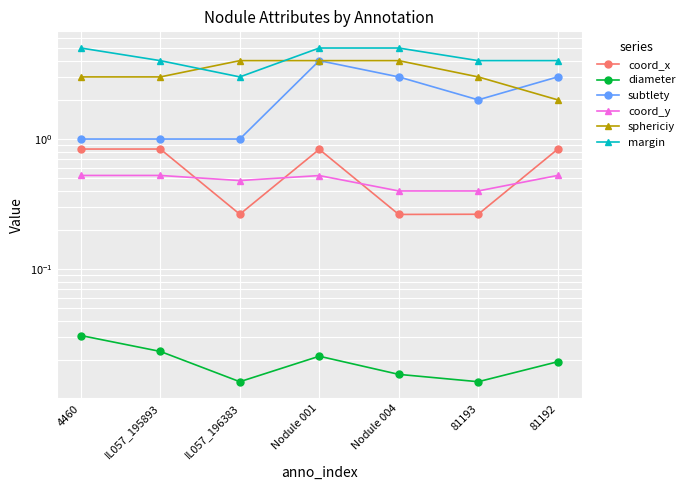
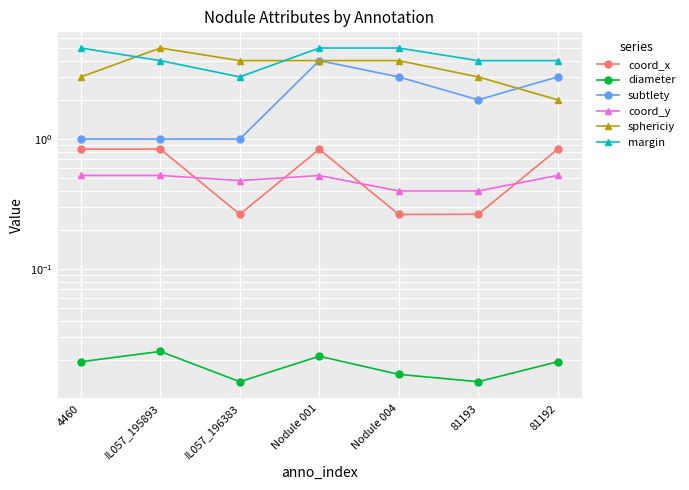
  {
    "coord_x": {
      "4460": 0.8,
      "IL057_195893": 0.8,
      "IL057_196383": 0.26,
      "Nodule 001": 0.8,
      "Nodule 004": 0.26,
      "81193": 0.26,
      "81192": 0.8
    },
    "diameter": {
-     "4460": 0.031,
+     "4460": 0.020,
      "IL057_195893": 0.023,
      "IL057_196383": 0.014,
      "Nodule 001": 0.022,
      "Nodule 004": 0.016,
      "81193": 0.014,
      "81192": 0.020
    },
    "subtlety": {
      "4460": 1.0,
      "IL057_195893": 1.0,
      "IL057_196383": 1.0,
      "Nodule 004": 3.0,
      "81193": 2.0,
      "81192": 3.0
    },
    "coord_y": {
      "4460": 0.53,
      "IL057_195893": 0.53,
      "IL057_196383": 0.48,
      "Nodule 001": 0.52,
      "Nodule 004": 0.40,
      "81193": 0.40,
      "81192": 0.53
    },
    "sphericiy": {
      "4460": 3,
-     "IL057_195893": 3,
+     "IL057_195893": 5,
      "IL057_196383": 4,
      "Nodule 004": 4,
      "81193": 3,
      "81192": 2
    },
    "margin": {
      "4460": 5.0,
      "IL057_195893": 4.0,
      "IL057_196383": 3.0,
      "Nodule 001": 5.0,
      "Nodule 004": 5.0,
      "81193": 4.0,
      "81192": 4.0
    }
  }
